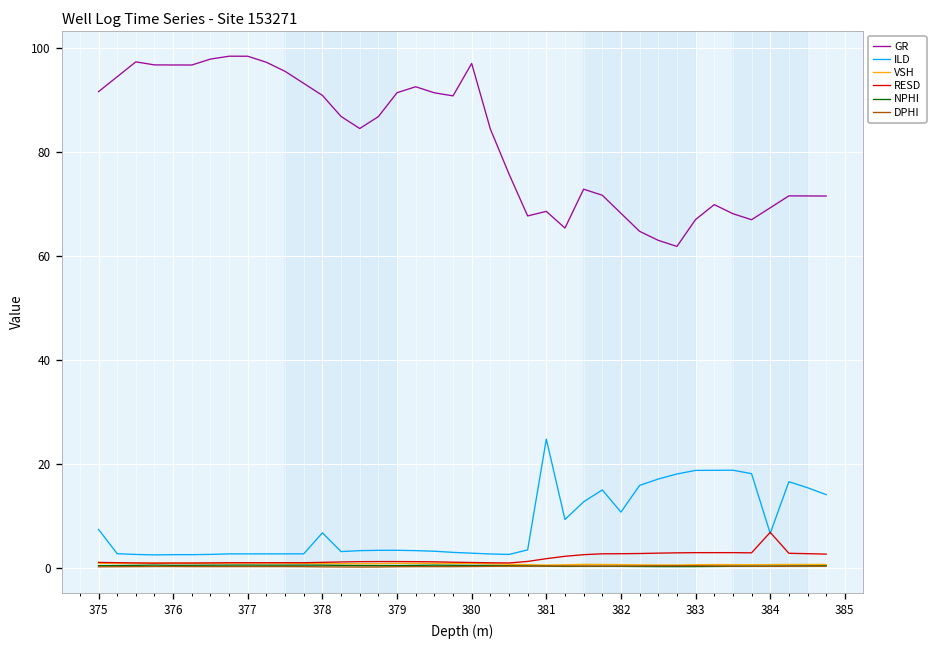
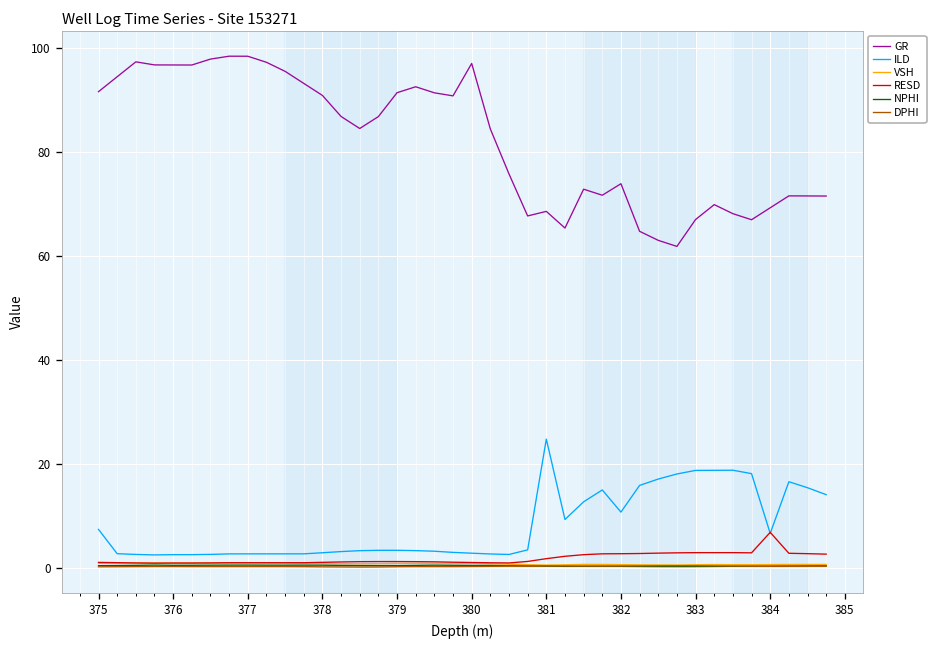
  {
    "GR": {
      "375": 92,
      "376": 97,
      "377": 98,
      "378": 91,
      "379": 91,
      "380": 97,
      "381": 69,
-     "382": 68,
+     "382": 74,
      "383": 67,
      "384": 69
    },
    "ILD": {
      "375": 7,
      "376": 3,
      "377": 3,
-     "378": 7,
+     "378": 3,
      "379": 3,
      "380": 3,
      "381": 25,
      "382": 11,
      "383": 19
    },
    "RESD": {
      "381": 2,
      "382": 3,
      "383": 3
    }
  }
